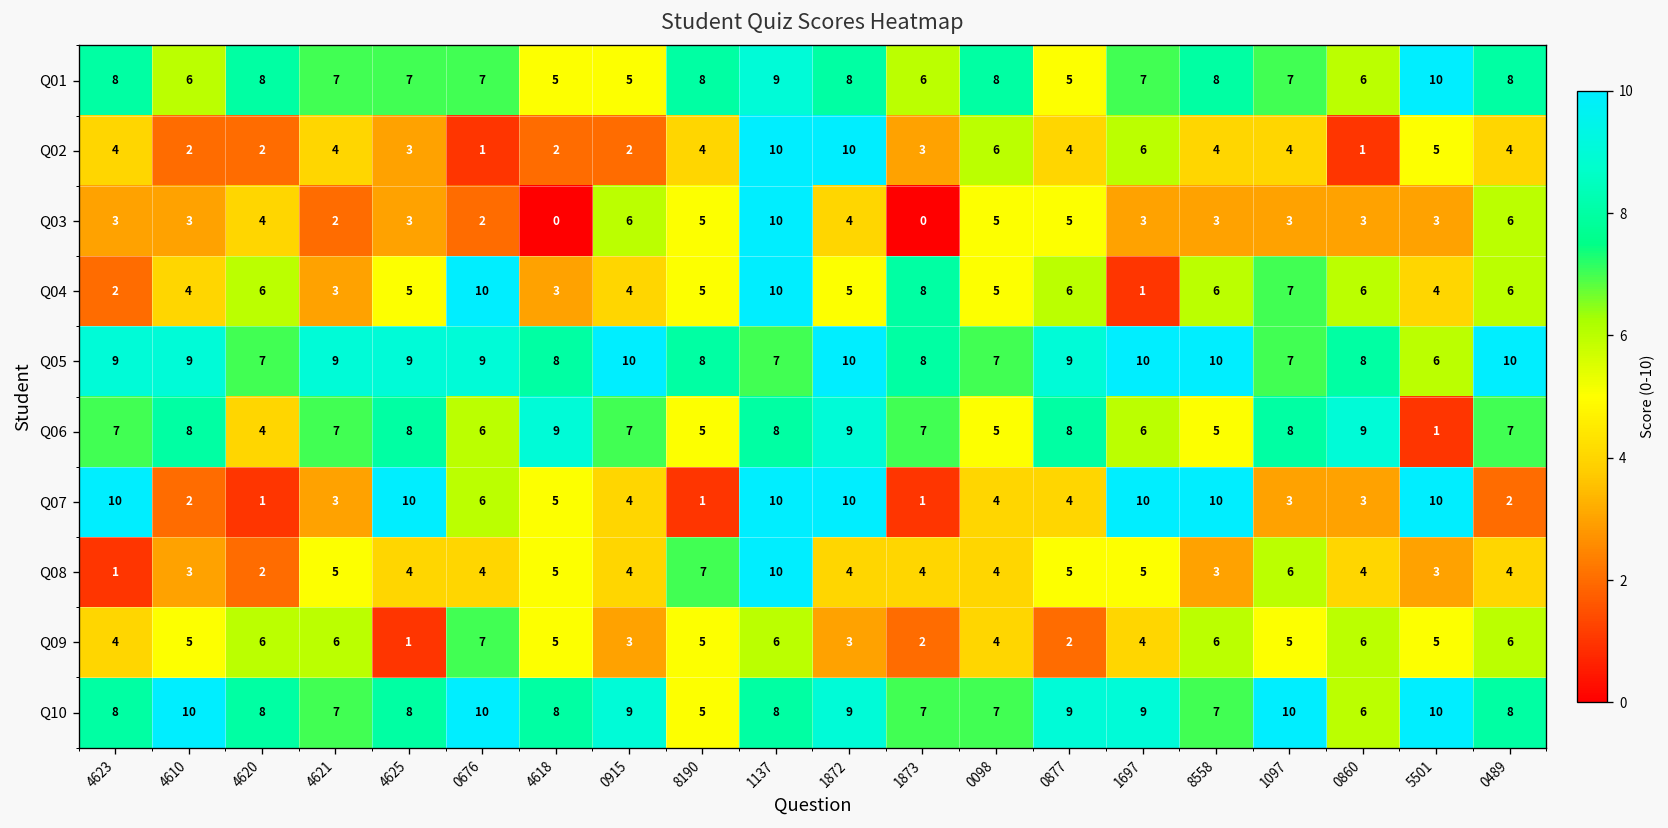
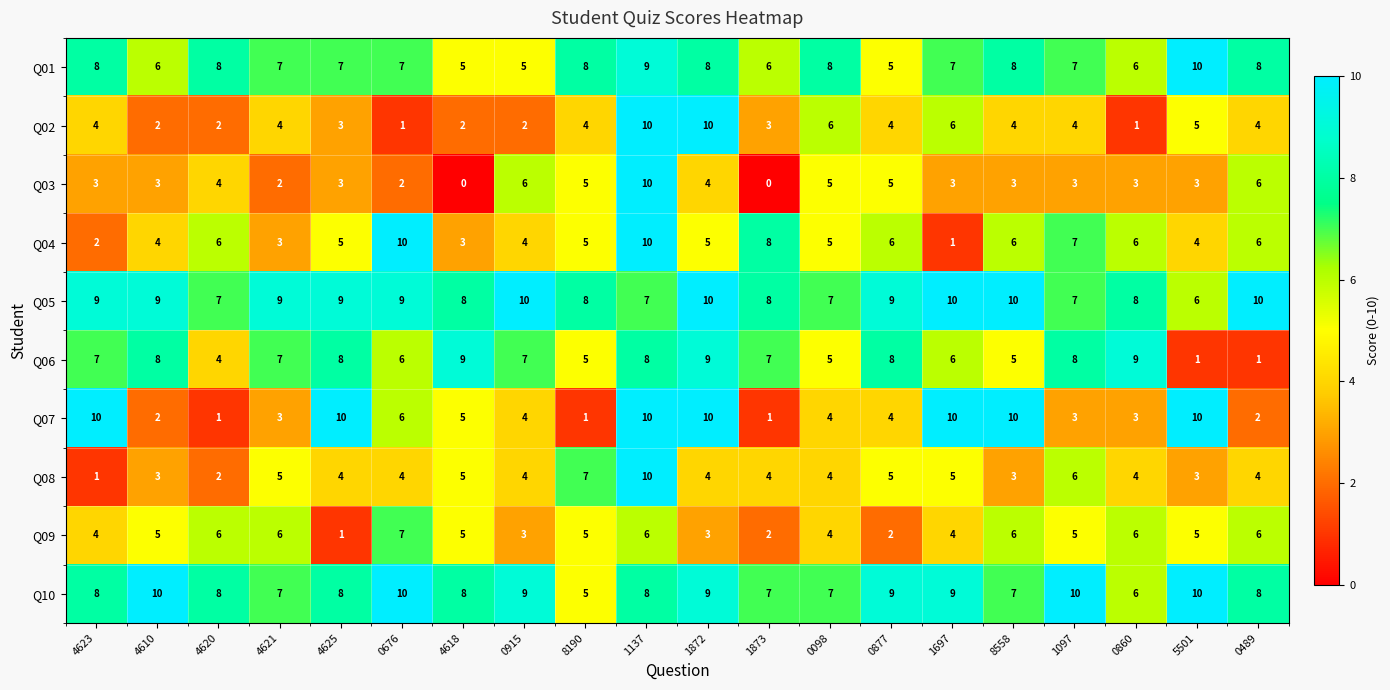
  {
    "Q01": {
      "4623": 8,
      "4610": 6,
      "4620": 8,
      "4621": 7,
      "4625": 7,
      "0676": 7,
      "4618": 5,
      "0915": 5,
      "8190": 8,
      "1137": 9,
      "1872": 8,
      "1873": 6,
      "0098": 8,
      "0877": 5,
      "1697": 7,
      "8558": 8,
      "1097": 7,
      "0860": 6,
      "5501": 10,
      "0489": 8
    },
    "Q02": {
      "4623": 4,
      "4610": 2,
      "4620": 2,
      "4621": 4,
      "4625": 3,
      "0676": 1,
      "4618": 2,
      "0915": 2,
      "8190": 4,
      "1137": 10,
      "1872": 10,
      "1873": 3,
      "0098": 6,
      "0877": 4,
      "1697": 6,
      "8558": 4,
      "1097": 4,
      "0860": 1,
      "5501": 5,
      "0489": 4
    },
    "Q03": {
      "4623": 3,
      "4610": 3,
      "4620": 4,
      "4621": 2,
      "4625": 3,
      "0676": 2,
      "4618": 0,
      "0915": 6,
      "8190": 5,
      "1137": 10,
      "1872": 4,
      "1873": 0,
      "0098": 5,
      "0877": 5,
      "1697": 3,
      "8558": 3,
      "1097": 3,
      "0860": 3,
      "5501": 3,
      "0489": 6
    },
    "Q04": {
      "4623": 2,
      "4610": 4,
      "4620": 6,
      "4621": 3,
      "4625": 5,
      "0676": 10,
      "4618": 3,
      "0915": 4,
      "8190": 5,
      "1137": 10,
      "1872": 5,
      "1873": 8,
      "0098": 5,
      "0877": 6,
      "1697": 1,
      "8558": 6,
      "1097": 7,
      "0860": 6,
      "5501": 4,
      "0489": 6
    },
    "Q05": {
      "4623": 9,
      "4610": 9,
      "4620": 7,
      "4621": 9,
      "4625": 9,
      "0676": 9,
      "4618": 8,
      "0915": 10,
      "8190": 8,
      "1137": 7,
      "1872": 10,
      "1873": 8,
      "0098": 7,
      "0877": 9,
      "1697": 10,
      "8558": 10,
      "1097": 7,
      "0860": 8,
      "5501": 6,
      "0489": 10
    },
    "Q06": {
      "4623": 7,
      "4610": 8,
      "4620": 4,
      "4621": 7,
      "4625": 8,
      "0676": 6,
      "4618": 9,
      "0915": 7,
      "8190": 5,
      "1137": 8,
      "1872": 9,
      "1873": 7,
      "0098": 5,
      "0877": 8,
      "1697": 6,
      "8558": 5,
      "1097": 8,
      "0860": 9,
      "5501": 1,
-     "0489": 7
+     "0489": 1
    },
    "Q07": {
      "4623": 10,
      "4610": 2,
      "4620": 1,
      "4621": 3,
      "4625": 10,
      "0676": 6,
      "4618": 5,
      "0915": 4,
      "8190": 1,
      "1137": 10,
      "1872": 10,
      "1873": 1,
      "0098": 4,
      "0877": 4,
      "1697": 10,
      "8558": 10,
      "1097": 3,
      "0860": 3,
      "5501": 10,
      "0489": 2
    },
    "Q08": {
      "4623": 1,
      "4610": 3,
      "4620": 2,
      "4621": 5,
      "4625": 4,
      "0676": 4,
      "4618": 5,
      "0915": 4,
      "8190": 7,
      "1137": 10,
      "1872": 4,
      "1873": 4,
      "0098": 4,
      "0877": 5,
      "1697": 5,
      "8558": 3,
      "1097": 6,
      "0860": 4,
      "5501": 3,
      "0489": 4
    },
    "Q09": {
      "4623": 4,
      "4610": 5,
      "4620": 6,
      "4621": 6,
      "4625": 1,
      "0676": 7,
      "4618": 5,
      "0915": 3,
      "8190": 5,
      "1137": 6,
      "1872": 3,
      "1873": 2,
      "0098": 4,
      "0877": 2,
      "1697": 4,
      "8558": 6,
      "1097": 5,
      "0860": 6,
      "5501": 5,
      "0489": 6
    },
    "Q10": {
      "4623": 8,
      "4610": 10,
      "4620": 8,
      "4621": 7,
      "4625": 8,
      "0676": 10,
      "4618": 8,
      "0915": 9,
      "8190": 5,
      "1137": 8,
      "1872": 9,
      "1873": 7,
      "0098": 7,
      "0877": 9,
      "1697": 9,
      "8558": 7,
      "1097": 10,
      "0860": 6,
      "5501": 10,
      "0489": 8
    }
  }
